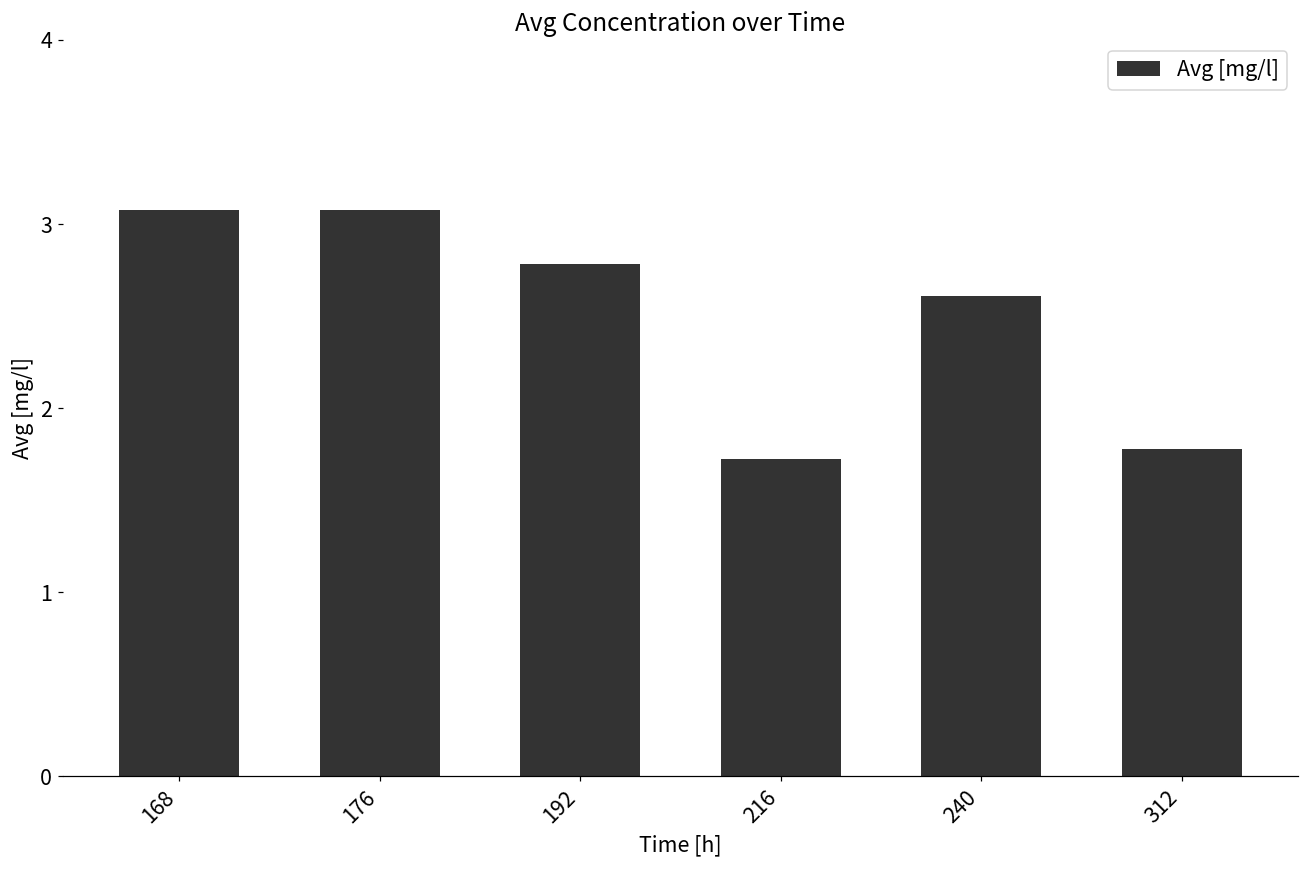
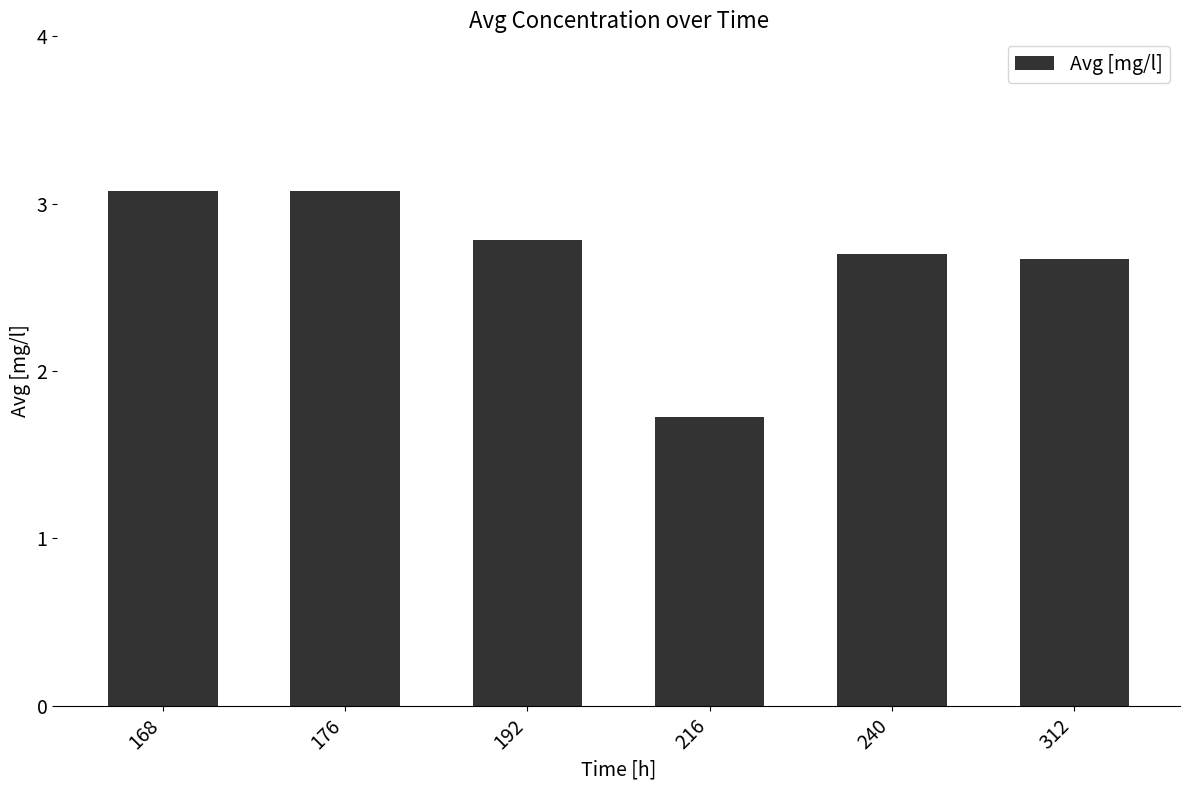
  {
    "168": 3.08,
    "176": 3.08,
    "192": 2.78,
    "216": 1.73,
-   "240": 2.61,
-   "312": 1.78
+   "240": 2.70,
+   "312": 2.67
  }
